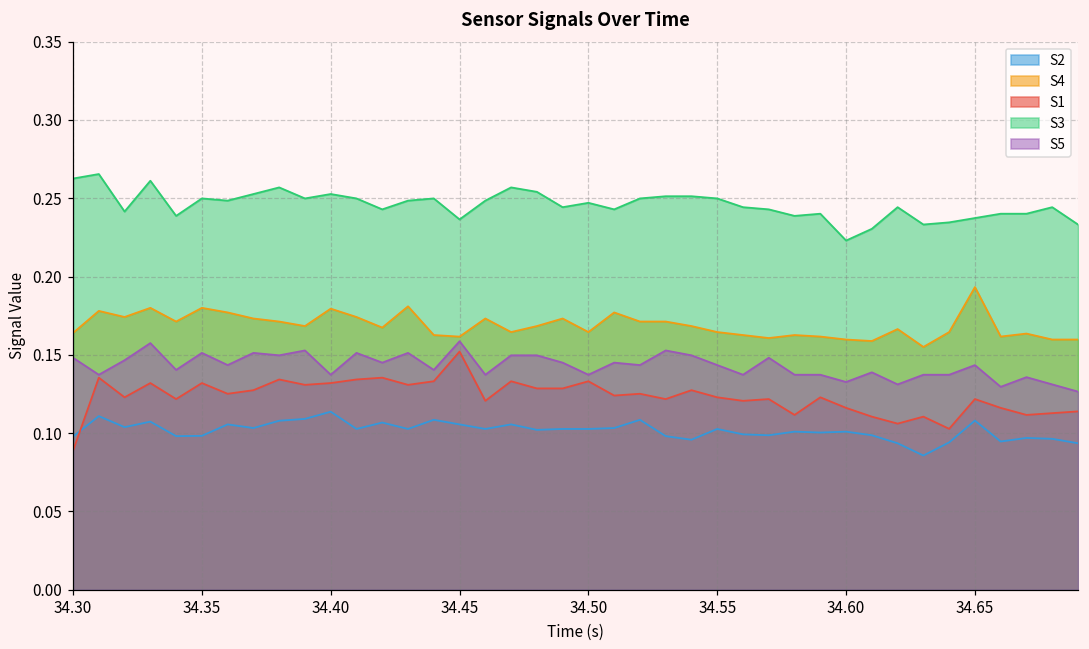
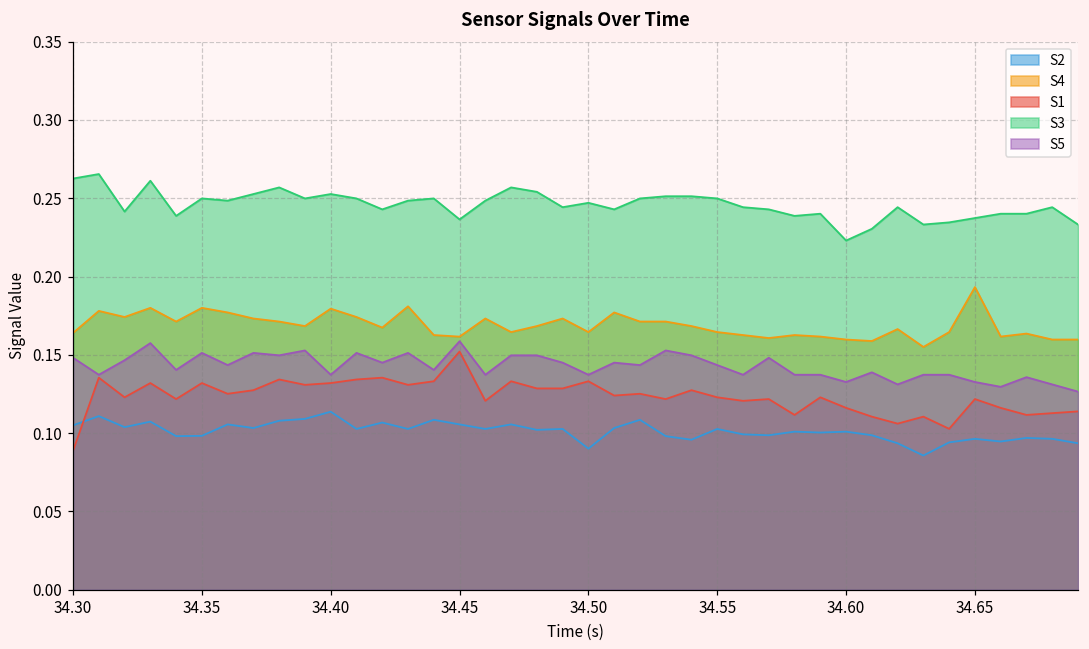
  {
    "S2": {
-     "34.30": 0.098,
+     "34.30": 0.105,
      "34.35": 0.098,
      "34.40": 0.114,
      "34.45": 0.106,
-     "34.50": 0.103,
+     "34.50": 0.090,
      "34.55": 0.103,
      "34.60": 0.101,
-     "34.65": 0.108
+     "34.65": 0.096
    },
    "S4": {
      "34.30": 0.164,
      "34.35": 0.180,
      "34.40": 0.180,
      "34.45": 0.162,
      "34.50": 0.165,
      "34.55": 0.165,
      "34.60": 0.160,
      "34.65": 0.193
    },
    "S1": {
      "34.30": 0.089,
      "34.35": 0.132,
      "34.40": 0.132,
      "34.45": 0.152,
      "34.50": 0.133,
      "34.55": 0.123,
      "34.60": 0.116,
      "34.65": 0.122
    },
    "S3": {
      "34.30": 0.263,
      "34.35": 0.250,
      "34.40": 0.253,
      "34.45": 0.236,
      "34.50": 0.247,
      "34.55": 0.250,
      "34.60": 0.223,
      "34.65": 0.237
    },
    "S5": {
      "34.30": 0.148,
      "34.35": 0.151,
      "34.40": 0.137,
      "34.45": 0.159,
      "34.50": 0.137,
      "34.55": 0.143,
      "34.60": 0.133,
-     "34.65": 0.143
+     "34.65": 0.133
    }
  }
